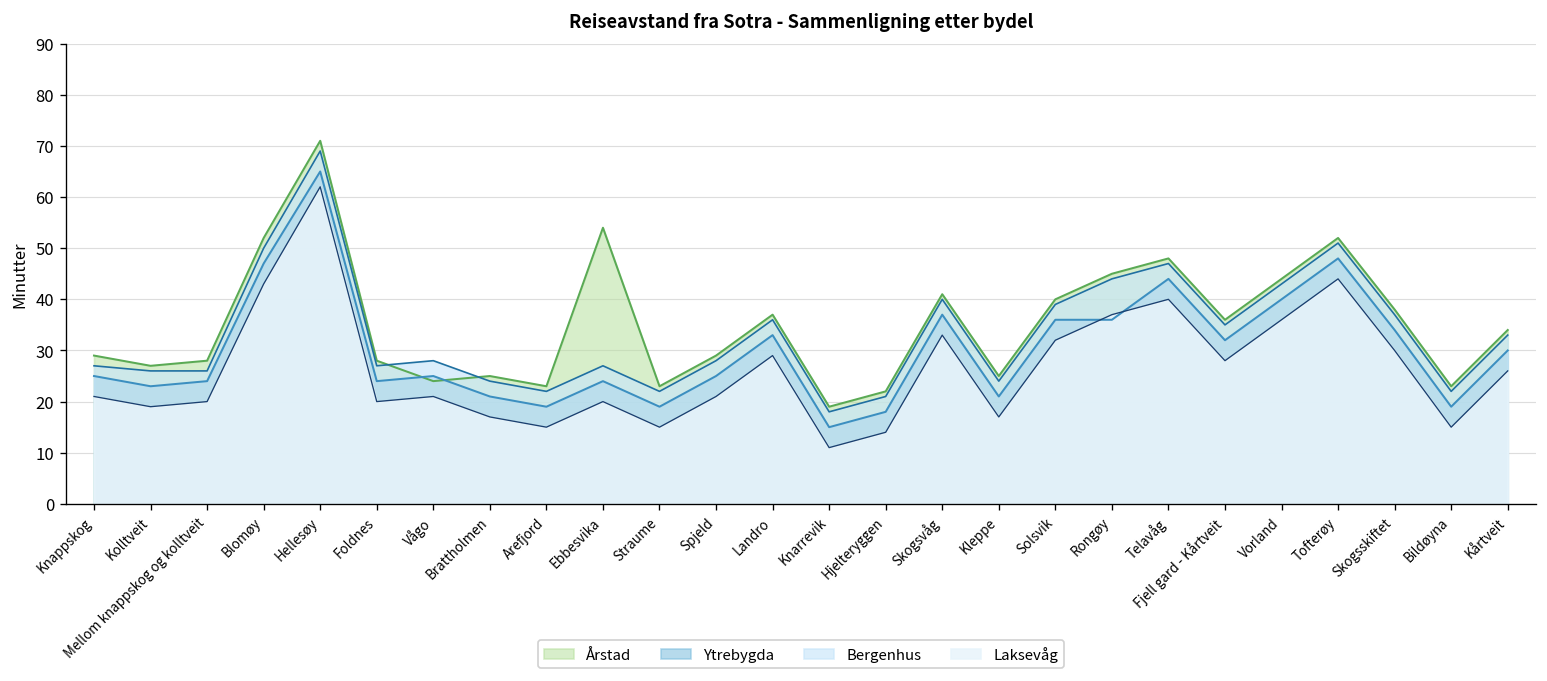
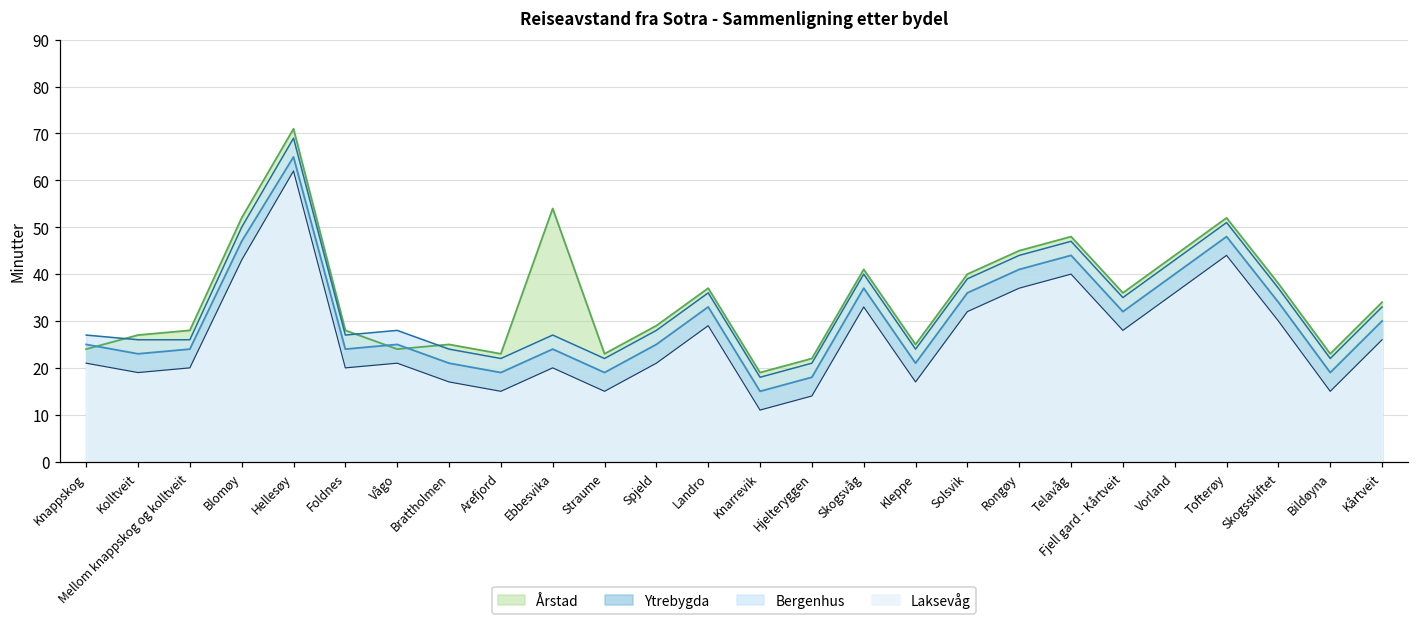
  {
    "Årstad": {
-     "Knappskog": 29,
+     "Knappskog": 24,
      "Kolltveit": 27,
      "Mellom knappskog og kolltveit": 28,
      "Blomøy": 52,
      "Hellesøy": 71,
      "Foldnes": 28,
      "Vågo": 24,
      "Brattholmen": 25,
      "Arefjord": 23,
      "Ebbesvika": 54,
      "Straume": 23,
      "Spjeld": 29,
      "Landro": 37,
      "Knarrevik": 19,
      "Hjelteryggen": 22,
      "Skogsvåg": 41,
      "Kleppe": 25,
      "Solsvik": 40,
      "Rongøy": 45,
      "Telavåg": 48,
      "Fjell gard - Kårtveit": 36,
      "Vorland": 44,
      "Tofterøy": 52,
      "Skogsskiftet": 38,
      "Bildøyna": 23,
      "Kårtveit": 34
    },
    "Ytrebygda": {
      "Knappskog": 25,
      "Kolltveit": 23,
      "Mellom knappskog og kolltveit": 24,
      "Blomøy": 47,
      "Hellesøy": 65,
      "Foldnes": 24,
      "Vågo": 25,
      "Brattholmen": 21,
      "Arefjord": 19,
      "Ebbesvika": 24,
      "Straume": 19,
      "Spjeld": 25,
      "Landro": 33,
      "Knarrevik": 15,
      "Hjelteryggen": 18,
      "Skogsvåg": 37,
      "Kleppe": 21,
      "Solsvik": 36,
-     "Rongøy": 36,
+     "Rongøy": 41,
      "Telavåg": 44,
      "Fjell gard - Kårtveit": 32,
      "Vorland": 40,
      "Tofterøy": 48,
      "Skogsskiftet": 34,
      "Bildøyna": 19,
      "Kårtveit": 30
    }
  }
